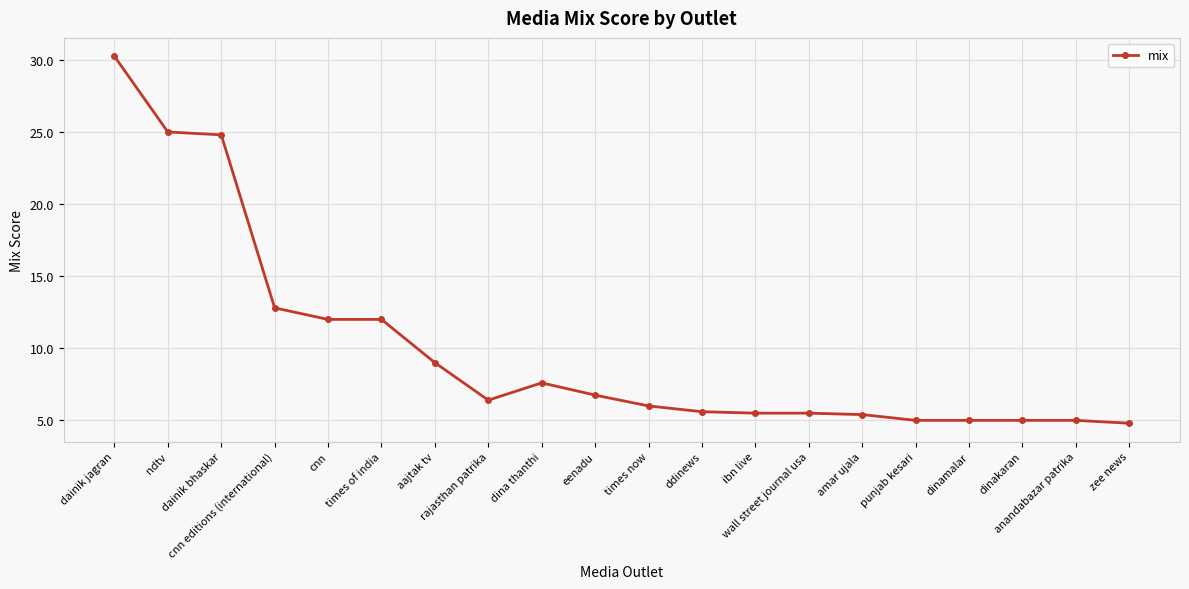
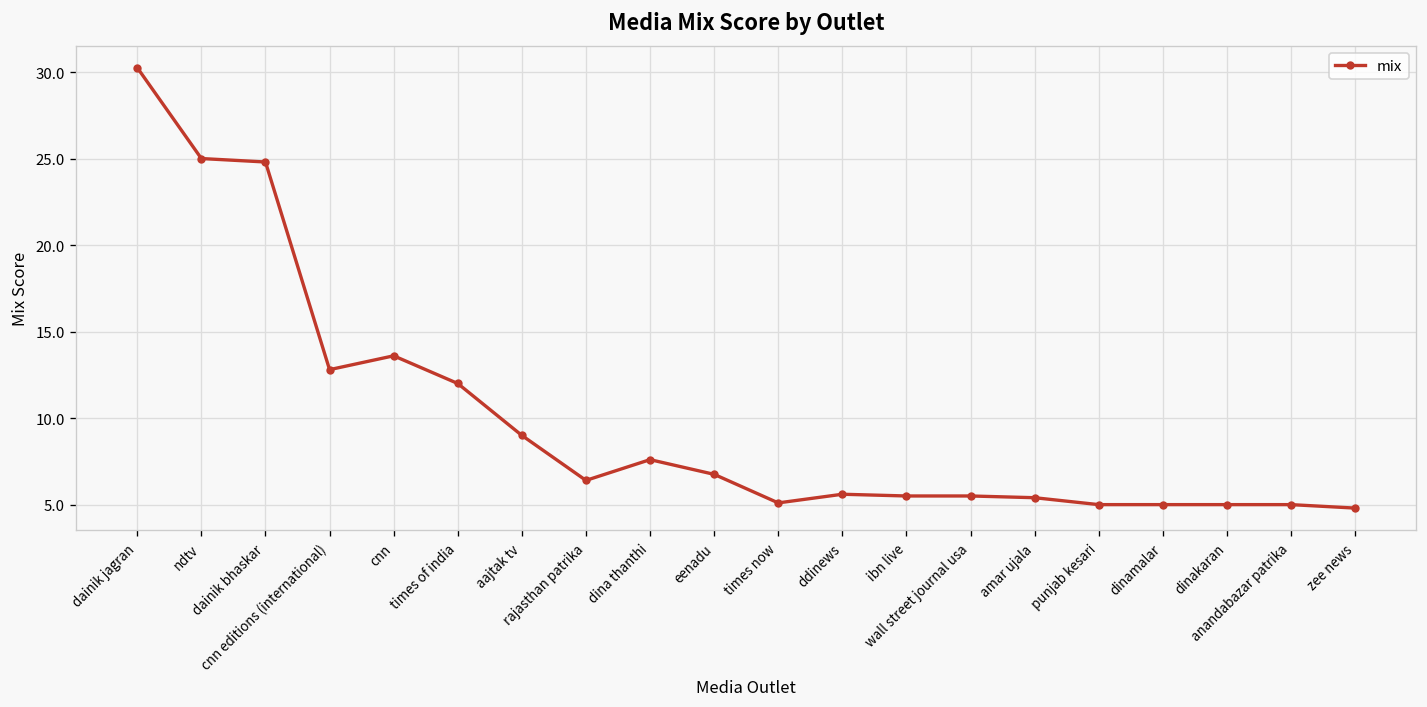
  {
    "dainik jagran": 30.3,
    "ndtv": 25.0,
    "dainik bhaskar": 24.8,
    "cnn editions (international)": 12.8,
-   "cnn": 12.0,
+   "cnn": 13.6,
    "times of india": 12.0,
    "aajtak tv": 9.0,
    "rajasthan patrika": 6.4,
    "dina thanthi": 7.6,
    "eenadu": 6.8,
-   "times now": 6.0,
+   "times now": 5.1,
    "ddinews": 5.6,
    "ibn live": 5.5,
    "wall street journal usa": 5.5,
    "amar ujala": 5.4,
    "punjab kesari": 5.0,
    "dinamalar": 5.0,
    "dinakaran": 5.0,
    "anandabazar patrika": 5.0,
    "zee news": 4.8
  }
